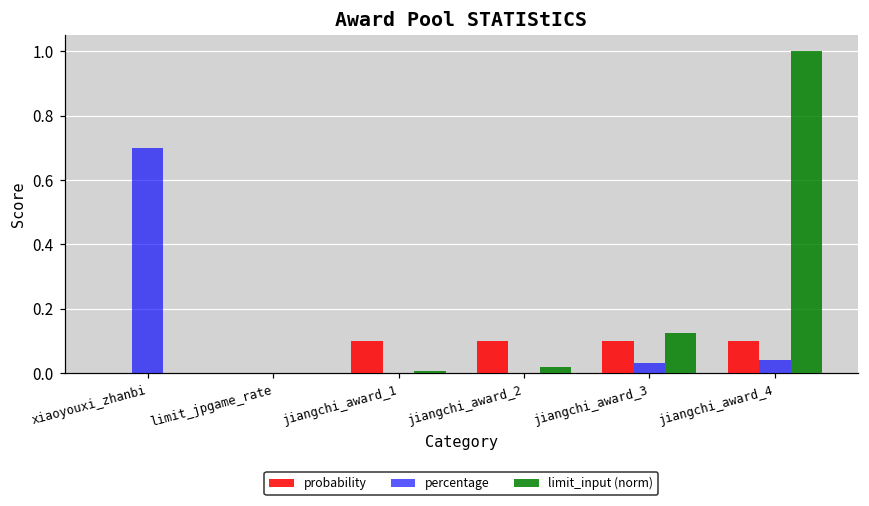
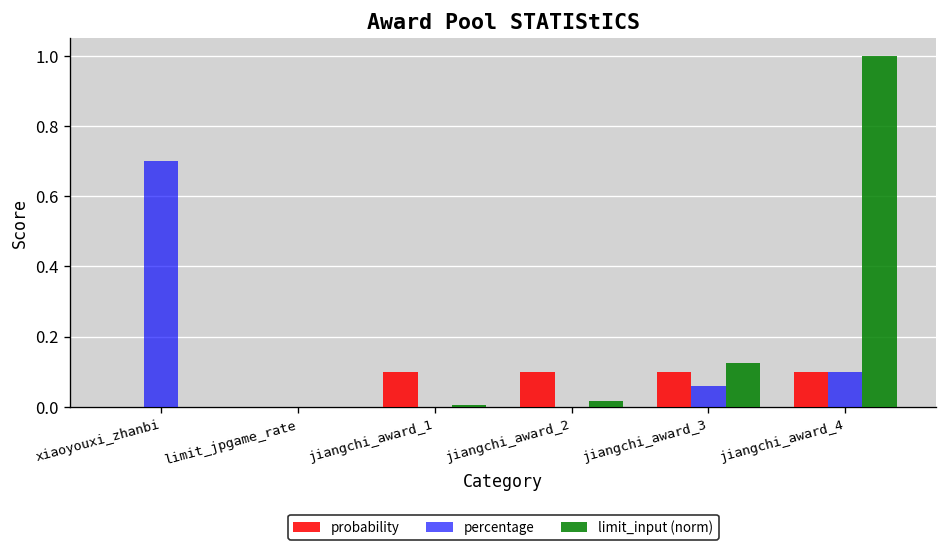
  {
    "probability": {
      "xiaoyouxi_zhanbi": 0.00,
      "limit_jpgame_rate": 0.00,
      "jiangchi_award_1": 0.10,
      "jiangchi_award_2": 0.10,
      "jiangchi_award_3": 0.10,
      "jiangchi_award_4": 0.10
    },
    "percentage": {
      "xiaoyouxi_zhanbi": 0.70,
      "limit_jpgame_rate": 0.00,
      "jiangchi_award_1": 0.00,
      "jiangchi_award_2": 0.00,
-     "jiangchi_award_3": 0.03,
-     "jiangchi_award_4": 0.04
+     "jiangchi_award_3": 0.06,
+     "jiangchi_award_4": 0.10
    },
    "limit_input (norm)": {
      "xiaoyouxi_zhanbi": 0.00,
      "limit_jpgame_rate": 0.00,
      "jiangchi_award_2": 0.02,
      "jiangchi_award_3": 0.13,
      "jiangchi_award_4": 1.00
    }
  }
